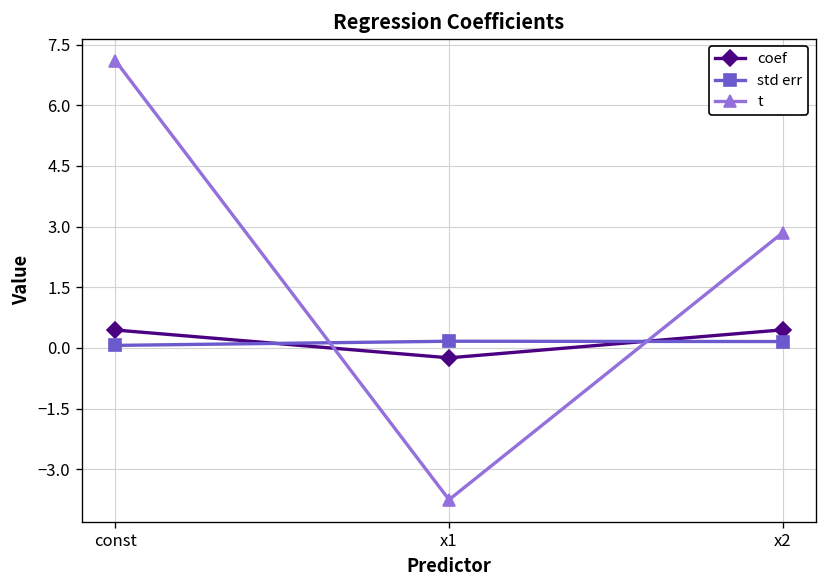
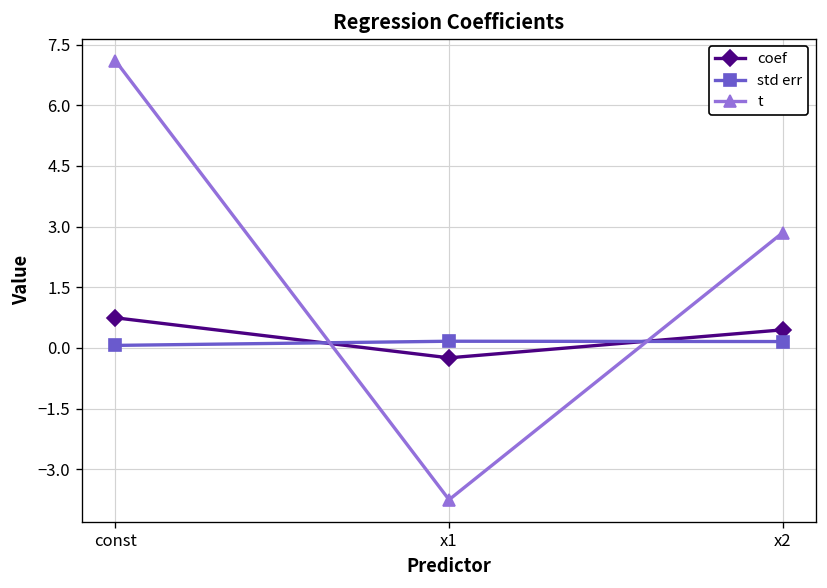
  {
    "coef": {
-     "const": 0.4,
+     "const": 0.7,
      "x1": -0.2,
      "x2": 0.4
    }
  }
